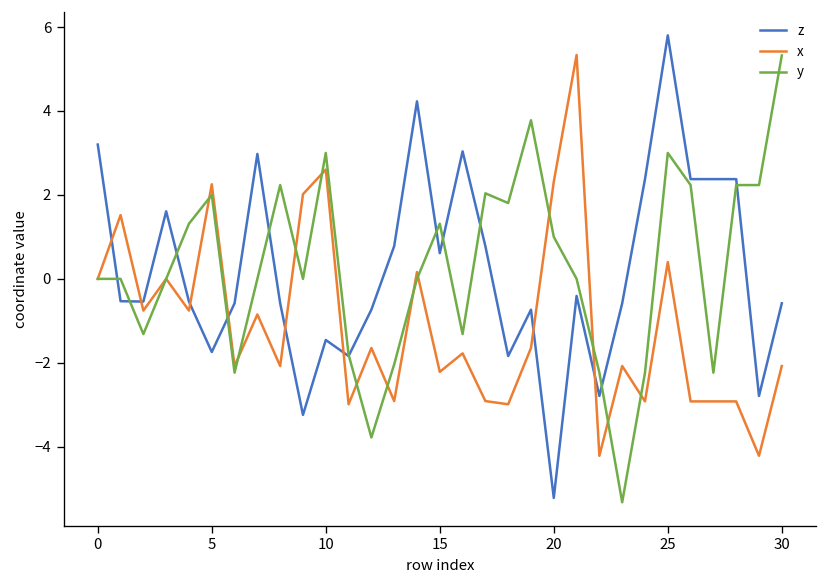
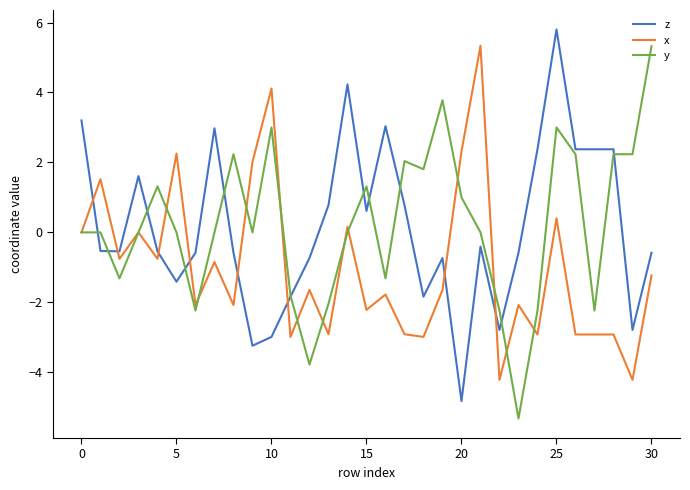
  {
    "z": {
      "0": 3.2,
-     "5": -1.7,
-     "10": -1.5,
+     "5": -1.4,
+     "10": -3.0,
      "15": 0.6,
-     "20": -5.2,
+     "20": -4.8,
      "25": 5.8,
      "30": -0.6
    },
    "x": {
      "5": 2.3,
-     "10": 2.6,
+     "10": 4.1,
      "15": -2.2,
      "20": 2.3,
      "25": 0.4,
-     "30": -2.1
+     "30": -1.2
    },
    "y": {
-     "5": 2,
+     "5": 0,
      "10": 3,
      "15": 1.3,
      "20": 1,
      "25": 3,
      "30": 5.3
    }
  }
